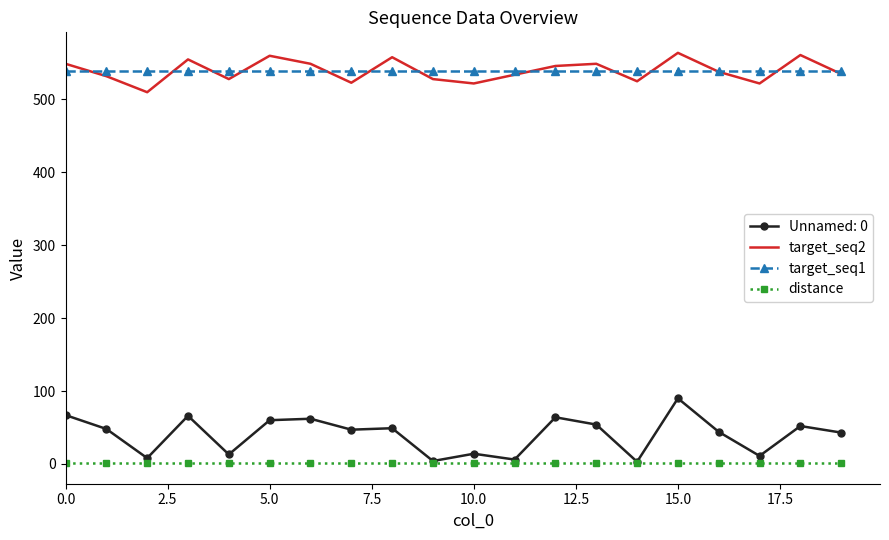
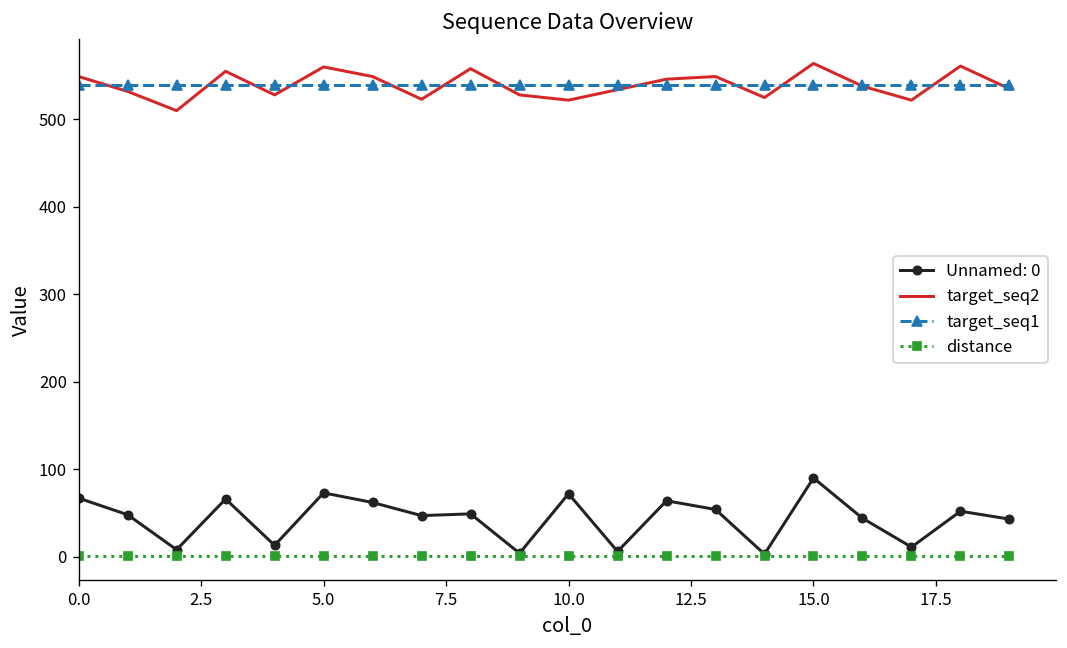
  {
    "Unnamed: 0": {
      "0.0": 70,
-     "5.0": 60,
-     "10.0": 10,
+     "5.0": 70,
+     "10.0": 70,
      "15.0": 90
    },
    "target_seq2": {
      "0.0": 550,
      "5.0": 560,
      "10.0": 520,
      "15.0": 560
    },
    "target_seq1": {
      "0.0": 540,
      "5.0": 540,
      "10.0": 540,
      "15.0": 540
    },
    "distance": {
      "0.0": 0,
      "5.0": 0,
      "10.0": 0,
      "15.0": 0
    }
  }
